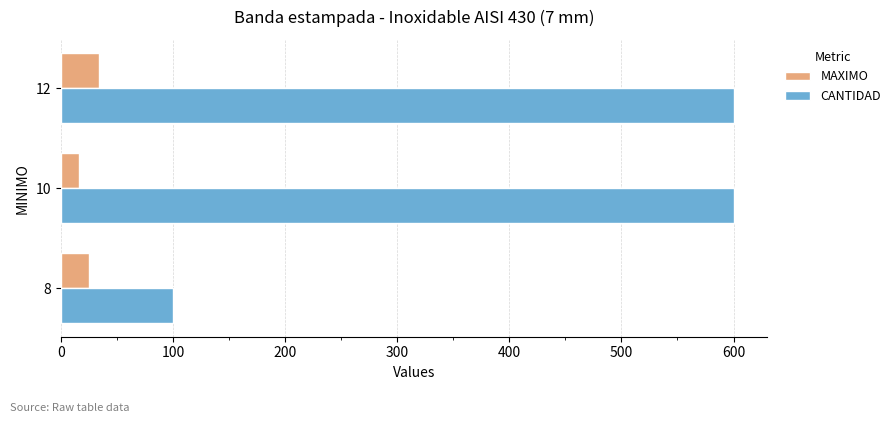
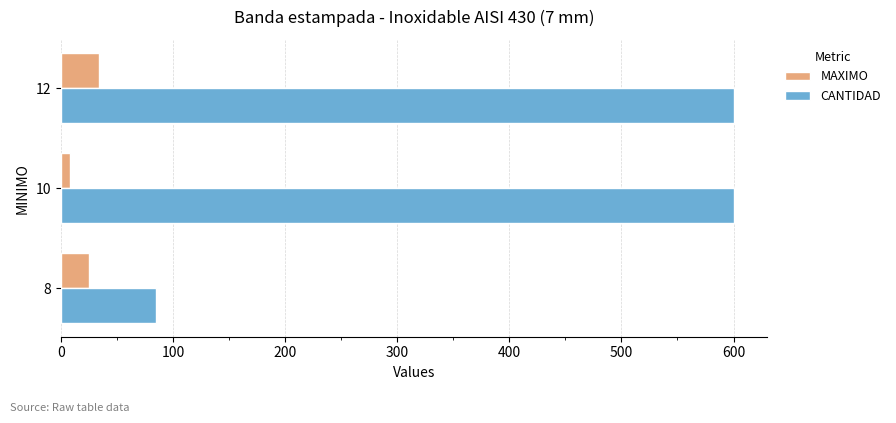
  {
    "MAXIMO": {
      "12": 34,
-     "10": 16,
+     "10": 8,
      "8": 25
    },
    "CANTIDAD": {
      "12": 600,
      "10": 600,
-     "8": 100
+     "8": 85
    }
  }
